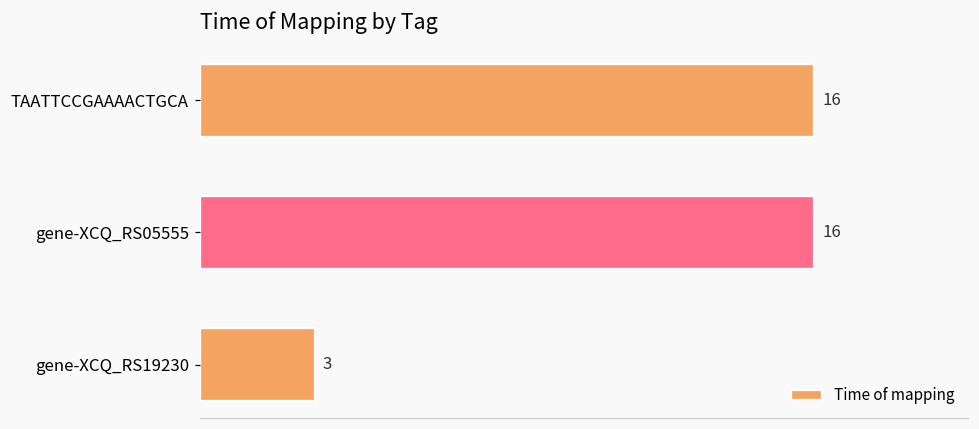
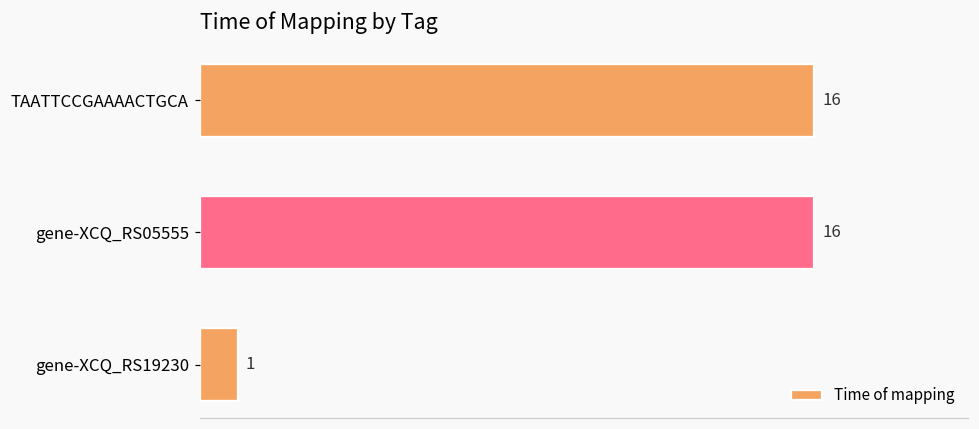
  {
    "TAATTCCGAAAACTGCA": 16,
    "gene-XCQ_RS05555": 16,
-   "gene-XCQ_RS19230": 3
+   "gene-XCQ_RS19230": 1
  }
